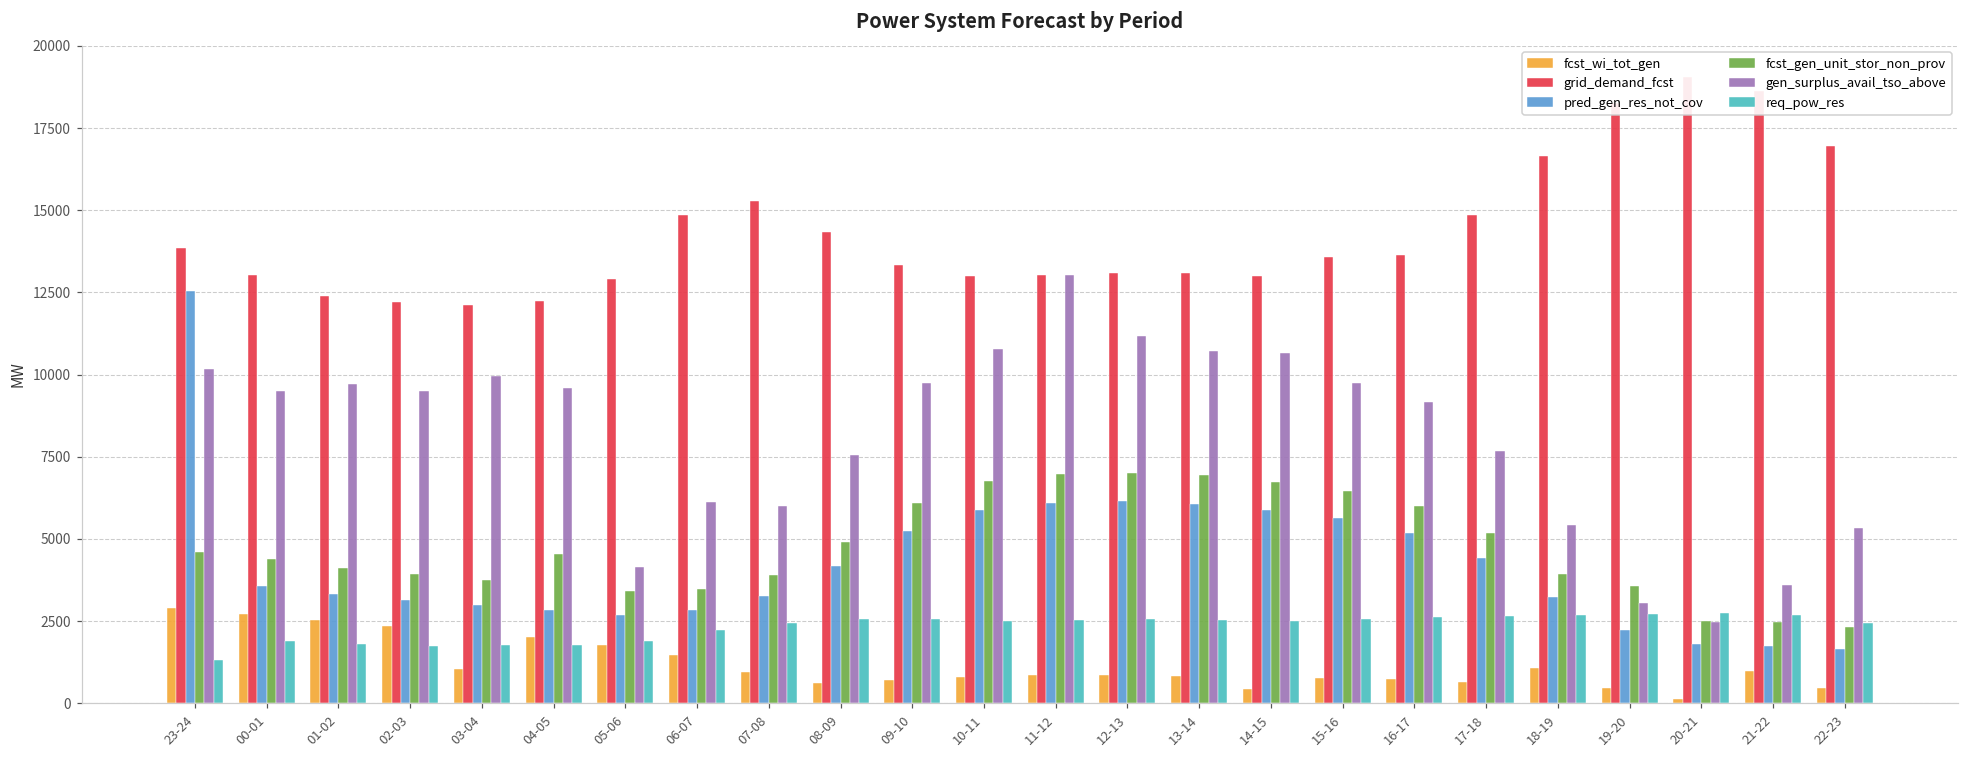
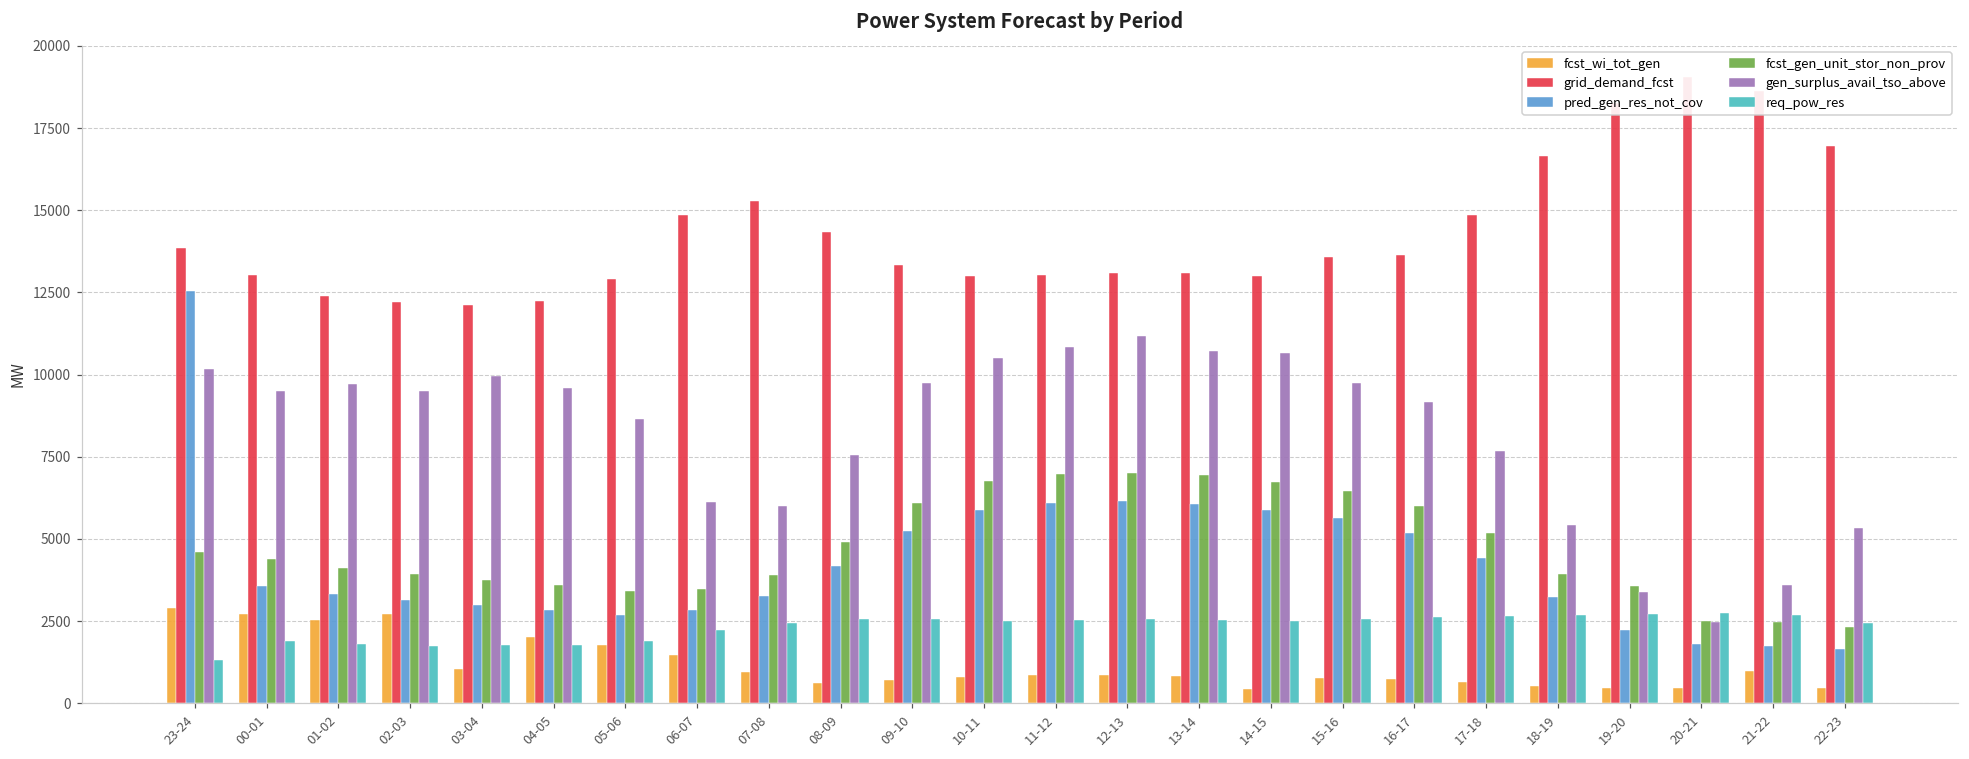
  {
    "fcst_wi_tot_gen": {
      "23-24": 2900,
      "00-01": 2700,
      "01-02": 2500,
-     "02-03": 2300,
+     "02-03": 2700,
      "03-04": 1000,
      "04-05": 2000,
      "05-06": 1800,
      "06-07": 1500,
      "07-08": 1000,
      "08-09": 600,
      "09-10": 700,
      "10-11": 800,
      "11-12": 900,
      "12-13": 900,
      "13-14": 800,
      "14-15": 500,
      "15-16": 800,
      "16-17": 700,
      "17-18": 700,
-     "18-19": 1100,
+     "18-19": 500,
      "19-20": 500,
-     "20-21": 100,
+     "20-21": 500,
      "21-22": 1000,
      "22-23": 500
    },
    "grid_demand_fcst": {
      "23-24": 13900,
      "00-01": 13000,
      "01-02": 12400,
      "02-03": 12200,
      "03-04": 12100,
      "04-05": 12200,
      "05-06": 12900,
      "06-07": 14800,
      "07-08": 15300,
      "08-09": 14300,
      "09-10": 13300,
      "10-11": 13000,
      "11-12": 13000,
      "12-13": 13100,
      "13-14": 13100,
      "14-15": 13000,
      "15-16": 13600,
      "16-17": 13700,
      "17-18": 14900,
      "18-19": 16700,
      "22-23": 16900
    },
    "fcst_gen_unit_stor_non_prov": {
      "23-24": 4600,
      "00-01": 4400,
      "01-02": 4100,
      "02-03": 3900,
      "03-04": 3800,
-     "04-05": 4600,
+     "04-05": 3600,
      "05-06": 3400,
      "06-07": 3500,
      "07-08": 3900,
      "08-09": 4900,
      "09-10": 6100,
      "10-11": 6800,
      "11-12": 7000,
      "12-13": 7000,
      "13-14": 6900,
      "14-15": 6700,
      "15-16": 6500,
      "16-17": 6000,
      "17-18": 5200,
      "18-19": 3900,
      "19-20": 3600,
      "20-21": 2500,
      "21-22": 2500,
      "22-23": 2300
    },
    "gen_surplus_avail_tso_above": {
      "23-24": 10200,
      "00-01": 9500,
      "01-02": 9700,
      "02-03": 9500,
      "03-04": 10000,
      "04-05": 9600,
-     "05-06": 4100,
+     "05-06": 8700,
      "06-07": 6100,
      "07-08": 6000,
      "08-09": 7600,
      "09-10": 9700,
-     "10-11": 10800,
-     "11-12": 13000,
+     "10-11": 10500,
+     "11-12": 10800,
      "12-13": 11200,
      "13-14": 10700,
      "14-15": 10700,
      "15-16": 9700,
      "16-17": 9200,
      "17-18": 7700,
      "18-19": 5400,
-     "19-20": 3000,
+     "19-20": 3400,
      "20-21": 2500,
      "21-22": 3600,
      "22-23": 5300
    }
  }
